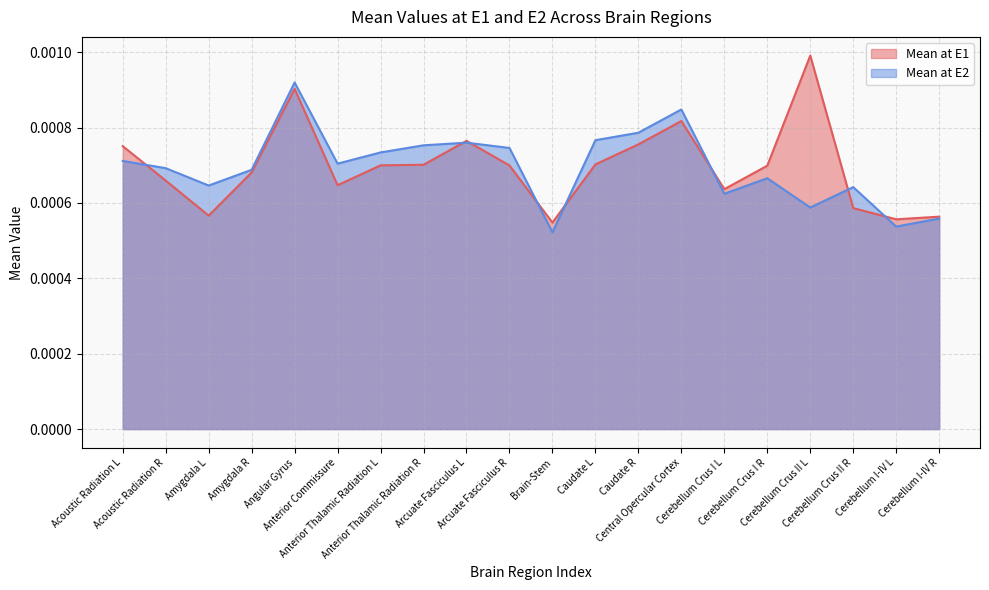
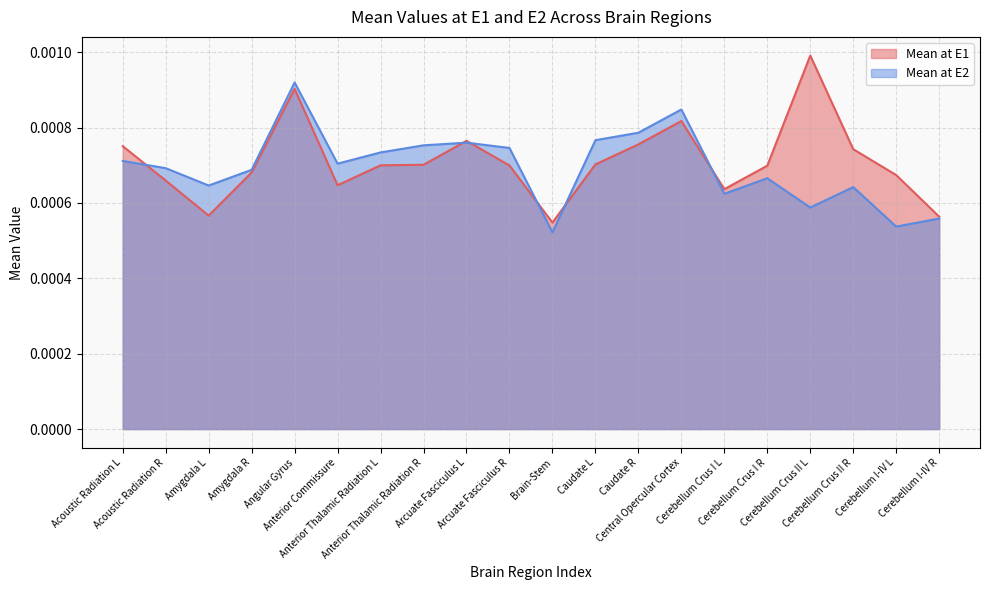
  {
    "Mean at E1": {
      "Acoustic Radiation L": 0.00075,
      "Acoustic Radiation R": 0.00066,
      "Amygdala L": 0.00057,
      "Amygdala R": 0.00068,
      "Angular Gyrus": 0.00090,
      "Anterior Commissure": 0.00065,
      "Anterior Thalamic Radiation L": 0.00070,
      "Anterior Thalamic Radiation R": 0.00070,
      "Arcuate Fasciculus R": 0.00070,
      "Brain-Stem": 0.00055,
      "Caudate L": 0.00070,
      "Caudate R": 0.00076,
      "Central Opercular Cortex": 0.00082,
      "Cerebellum Crus I L": 0.00064,
      "Cerebellum Crus I R": 0.00070,
      "Cerebellum Crus II L": 0.00099,
-     "Cerebellum Crus II R": 0.00059,
-     "Cerebellum I-IV L": 0.00056
+     "Cerebellum Crus II R": 0.00074,
+     "Cerebellum I-IV L": 0.00067
    },
    "Mean at E2": {
      "Acoustic Radiation L": 0.00071,
      "Acoustic Radiation R": 0.00069,
      "Amygdala L": 0.00065,
      "Amygdala R": 0.00069,
      "Angular Gyrus": 0.00092,
      "Anterior Commissure": 0.00070,
      "Anterior Thalamic Radiation L": 0.00073,
      "Anterior Thalamic Radiation R": 0.00075,
      "Arcuate Fasciculus R": 0.00075,
      "Brain-Stem": 0.00052,
      "Caudate L": 0.00077,
      "Caudate R": 0.00079,
      "Central Opercular Cortex": 0.00085,
      "Cerebellum Crus I L": 0.00062,
      "Cerebellum Crus I R": 0.00067,
      "Cerebellum Crus II L": 0.00059,
      "Cerebellum Crus II R": 0.00064,
      "Cerebellum I-IV L": 0.00054
    }
  }
